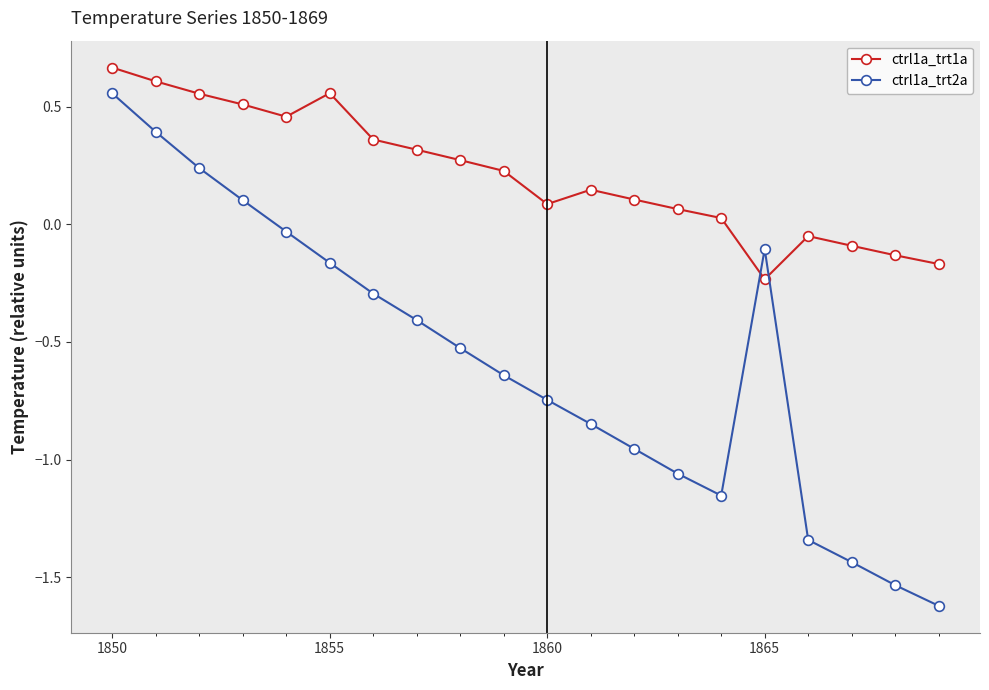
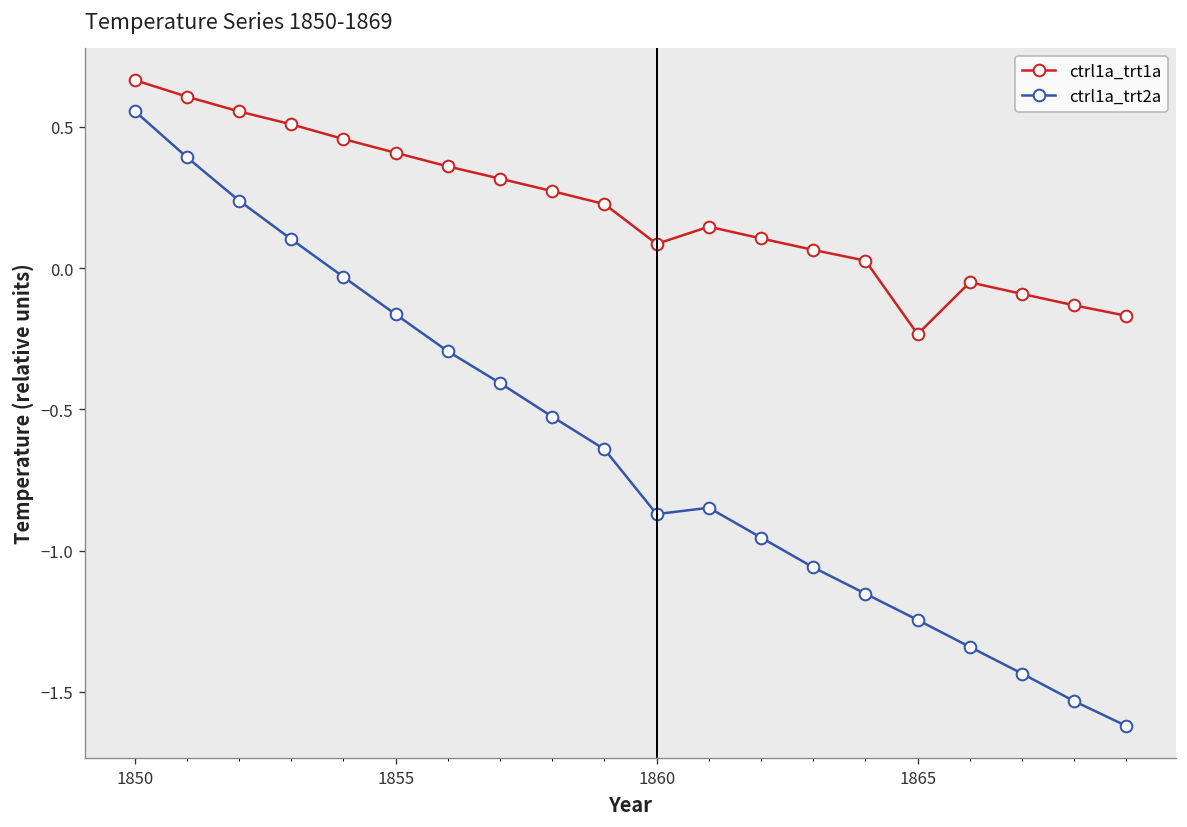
  {
    "ctrl1a_trt1a": {
      "1850": 0.67,
-     "1855": 0.56,
+     "1855": 0.41,
      "1860": 0.09,
      "1865": -0.23
    },
    "ctrl1a_trt2a": {
      "1850": 0.56,
      "1855": -0.16,
-     "1860": -0.75,
-     "1865": -0.11
+     "1860": -0.87,
+     "1865": -1.25
    }
  }
